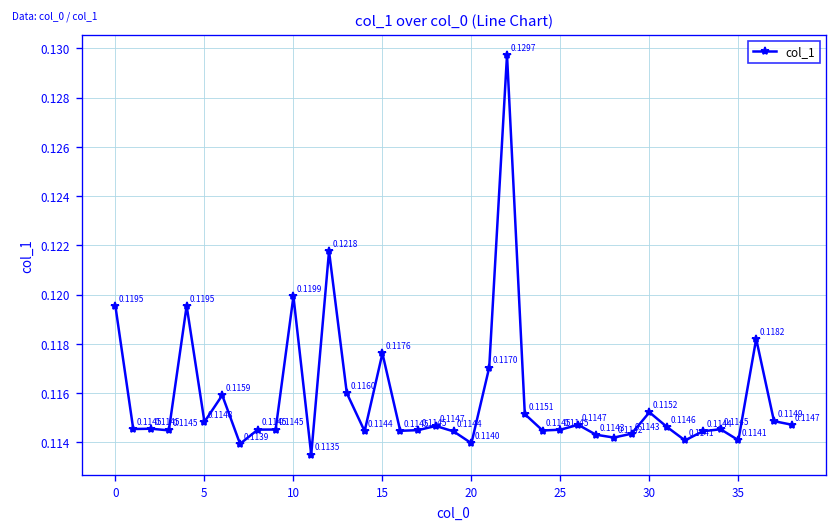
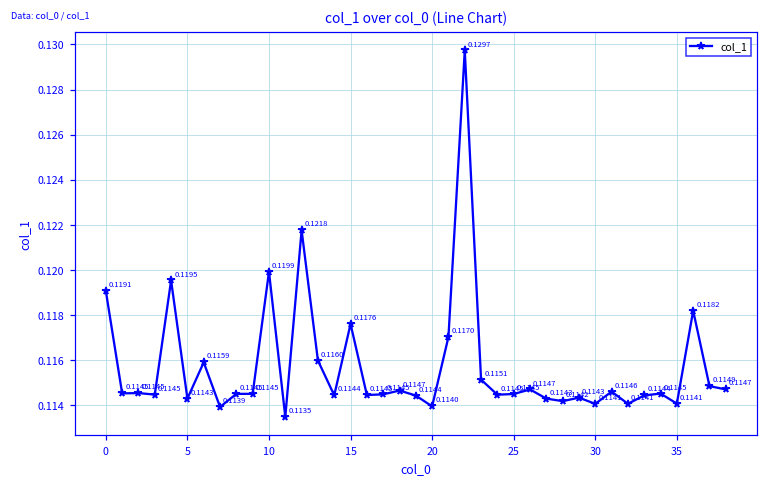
  {
-   "0": 0.1195,
-   "5": 0.1148,
+   "0": 0.1191,
+   "5": 0.1143,
    "10": 0.1199,
    "15": 0.1176,
    "20": 0.1140,
-   "30": 0.1152,
+   "30": 0.1141,
    "35": 0.1141
  }
